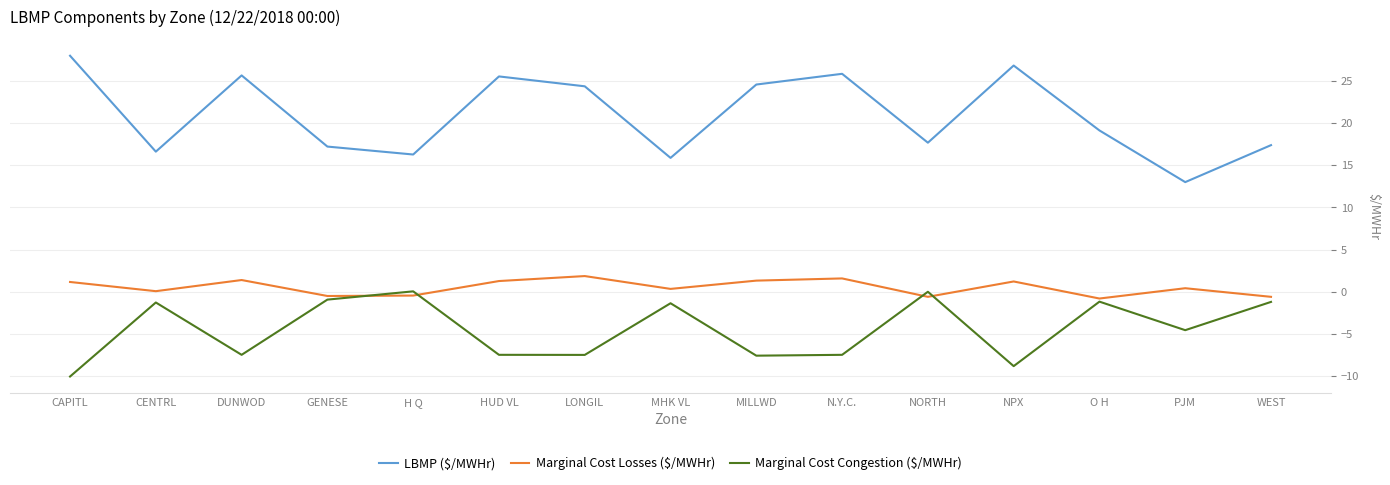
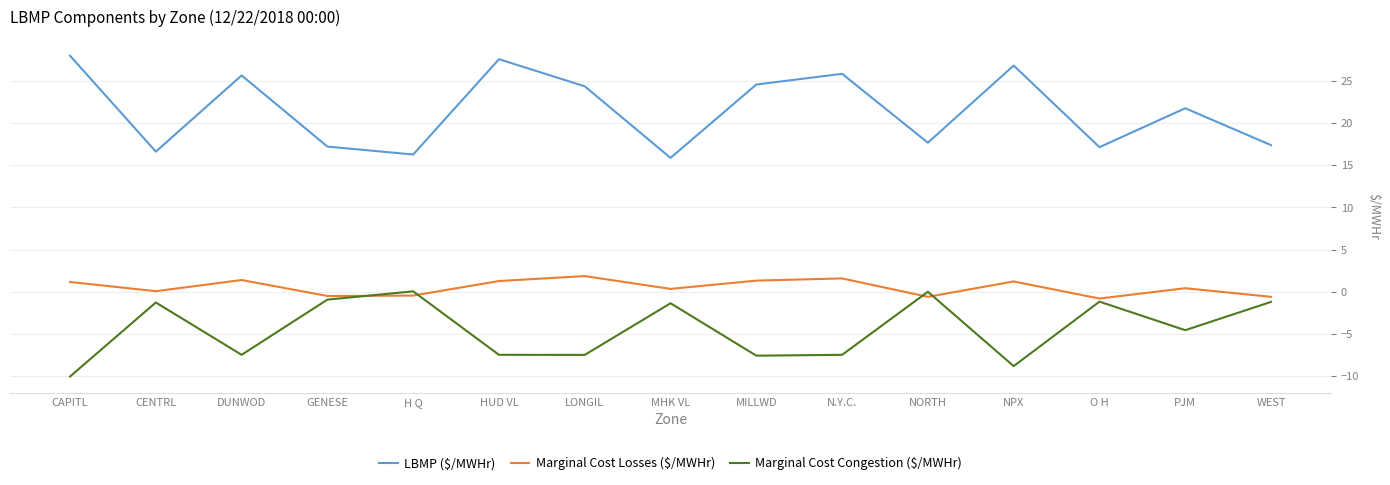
  {
    "LBMP ($/MWHr)": {
      "CAPITL": 28,
      "CENTRL": 17,
      "DUNWOD": 26,
      "GENESE": 17,
      "H Q": 16,
-     "HUD VL": 26,
+     "HUD VL": 28,
      "LONGIL": 24,
      "MHK VL": 16,
      "MILLWD": 25,
      "N.Y.C.": 26,
      "NORTH": 18,
      "NPX": 27,
-     "O H": 19,
-     "PJM": 13,
+     "O H": 17,
+     "PJM": 22,
      "WEST": 17
    },
    "Marginal Cost Losses ($/MWHr)": {
      "CAPITL": 1,
      "CENTRL": 0,
      "DUNWOD": 1,
      "GENESE": -1,
      "H Q": 0,
      "HUD VL": 1,
      "LONGIL": 2,
      "MHK VL": 0,
      "MILLWD": 1,
      "N.Y.C.": 2,
      "NORTH": -1,
      "NPX": 1,
      "O H": -1,
      "PJM": 0,
      "WEST": -1
    },
    "Marginal Cost Congestion ($/MWHr)": {
      "CAPITL": -10,
      "CENTRL": -1,
      "DUNWOD": -7,
      "GENESE": -1,
      "H Q": 0,
      "HUD VL": -7,
      "LONGIL": -7,
      "MHK VL": -1,
      "MILLWD": -8,
      "N.Y.C.": -7,
      "NORTH": 0,
      "NPX": -9,
      "O H": -1,
      "PJM": -5,
      "WEST": -1
    }
  }
